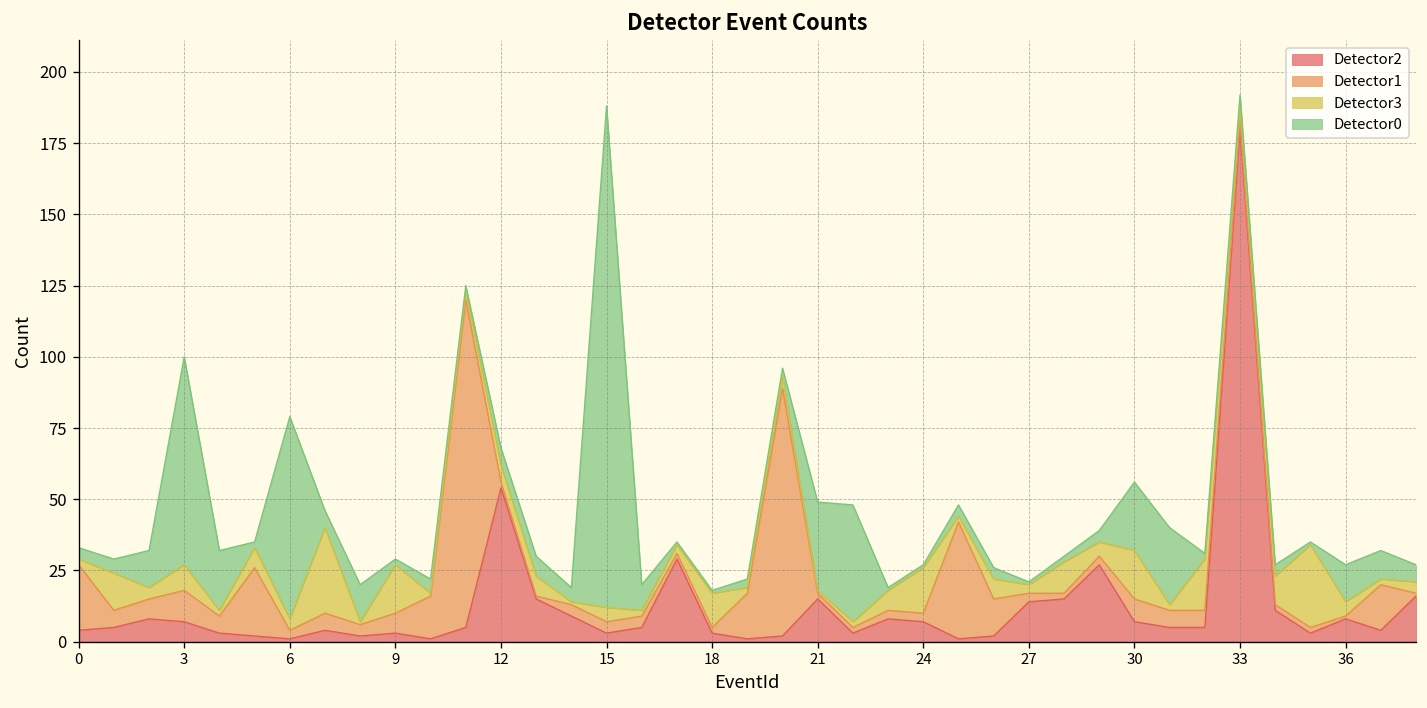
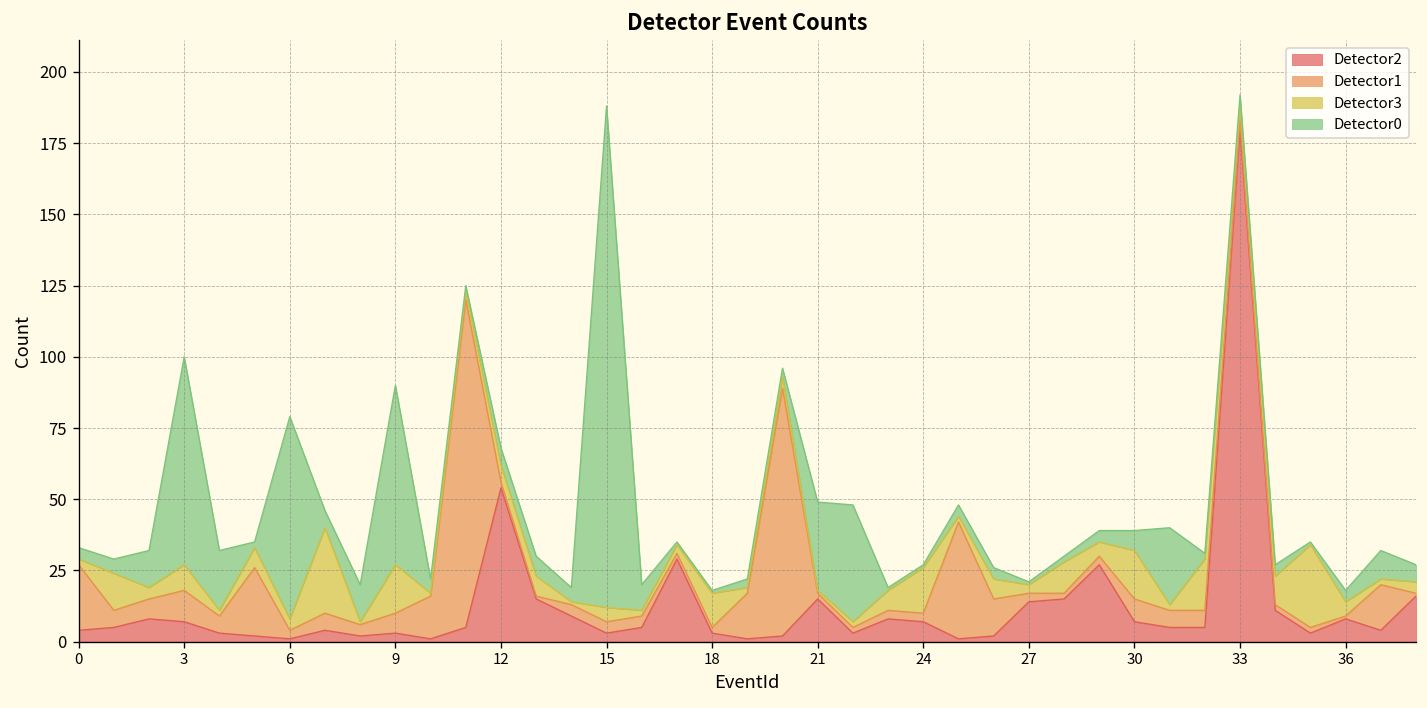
  {
    "Detector0": {
      "0": 4,
      "3": 73,
      "6": 71,
-     "9": 2,
+     "9": 63,
      "12": 6,
      "15": 176,
      "21": 31,
-     "30": 24,
+     "30": 7,
      "33": 4,
-     "36": 13
+     "36": 4
    }
  }
